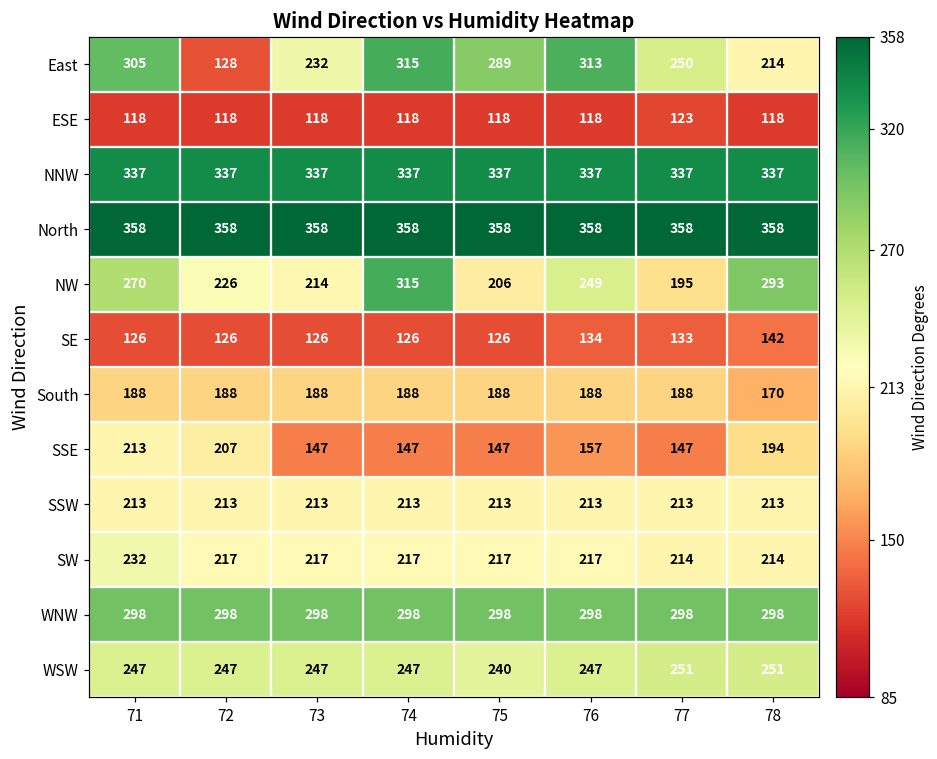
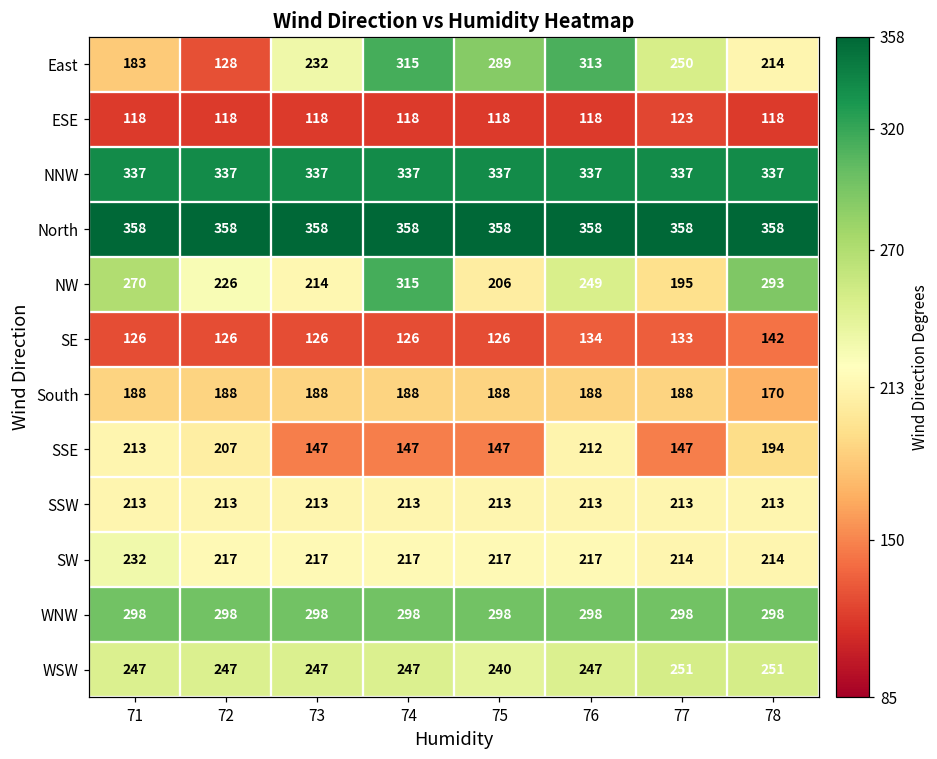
  {
    "East": {
-     "71": 305,
+     "71": 183,
      "72": 128,
      "73": 232,
      "74": 315,
      "75": 289,
      "76": 313,
      "77": 250,
      "78": 214
    },
    "ESE": {
      "71": 118,
      "72": 118,
      "73": 118,
      "74": 118,
      "75": 118,
      "76": 118,
      "77": 123,
      "78": 118
    },
    "NNW": {
      "71": 337,
      "72": 337,
      "73": 337,
      "74": 337,
      "75": 337,
      "76": 337,
      "77": 337,
      "78": 337
    },
    "North": {
      "71": 358,
      "72": 358,
      "73": 358,
      "74": 358,
      "75": 358,
      "76": 358,
      "77": 358,
      "78": 358
    },
    "NW": {
      "71": 270,
      "72": 226,
      "73": 214,
      "74": 315,
      "75": 206,
      "76": 249,
      "77": 195,
      "78": 293
    },
    "SE": {
      "71": 126,
      "72": 126,
      "73": 126,
      "74": 126,
      "75": 126,
      "76": 134,
      "77": 133,
      "78": 142
    },
    "South": {
      "71": 188,
      "72": 188,
      "73": 188,
      "74": 188,
      "75": 188,
      "76": 188,
      "77": 188,
      "78": 170
    },
    "SSE": {
      "71": 213,
      "72": 207,
      "73": 147,
      "74": 147,
      "75": 147,
-     "76": 157,
+     "76": 212,
      "77": 147,
      "78": 194
    },
    "SSW": {
      "71": 213,
      "72": 213,
      "73": 213,
      "74": 213,
      "75": 213,
      "76": 213,
      "77": 213,
      "78": 213
    },
    "SW": {
      "71": 232,
      "72": 217,
      "73": 217,
      "74": 217,
      "75": 217,
      "76": 217,
      "77": 214,
      "78": 214
    },
    "WNW": {
      "71": 298,
      "72": 298,
      "73": 298,
      "74": 298,
      "75": 298,
      "76": 298,
      "77": 298,
      "78": 298
    },
    "WSW": {
      "71": 247,
      "72": 247,
      "73": 247,
      "74": 247,
      "75": 240,
      "76": 247,
      "77": 251,
      "78": 251
    }
  }
